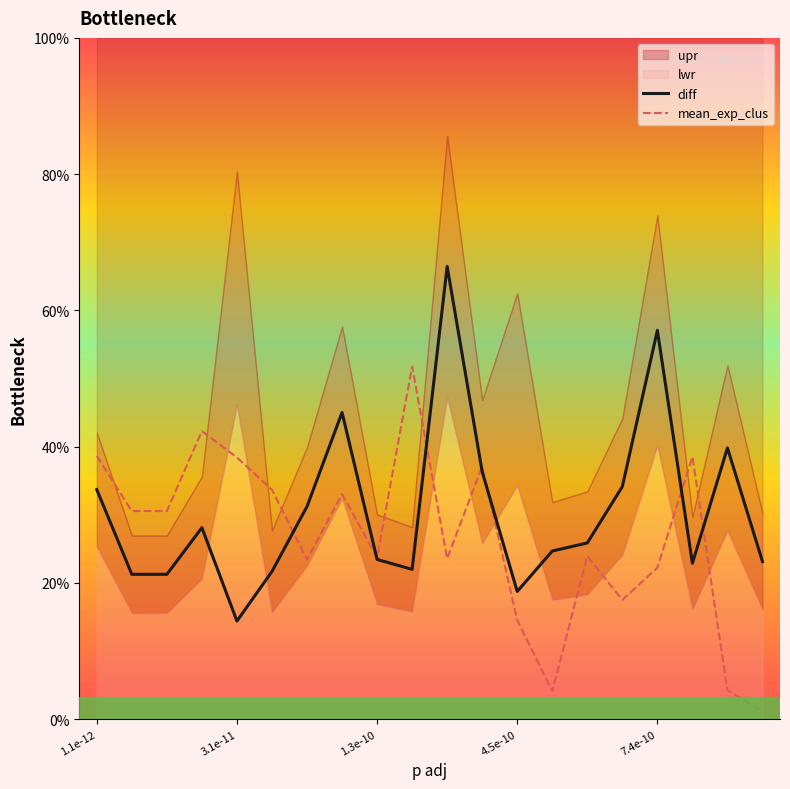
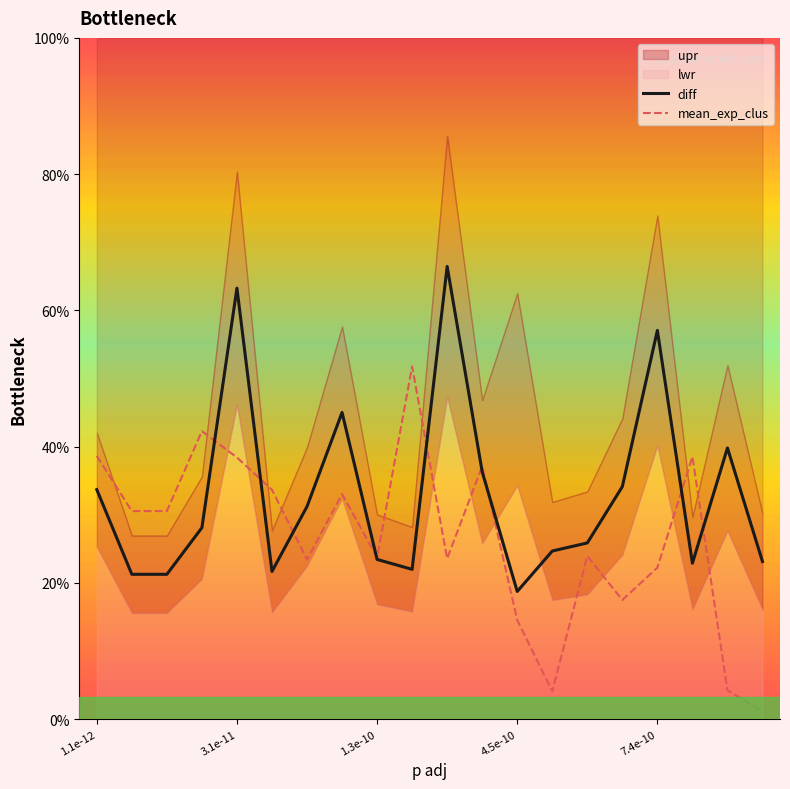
  {
    "diff": {
      "1.1e-12": "34%",
-     "3.1e-11": "14%",
+     "3.1e-11": "63%",
      "4.5e-10": "19%",
      "7.4e-10": "57%"
    },
    "mean_exp_clus": {
      "1.1e-12": "39%",
      "3.1e-11": "38%",
      "4.5e-10": "15%",
      "7.4e-10": "22%"
    }
  }
